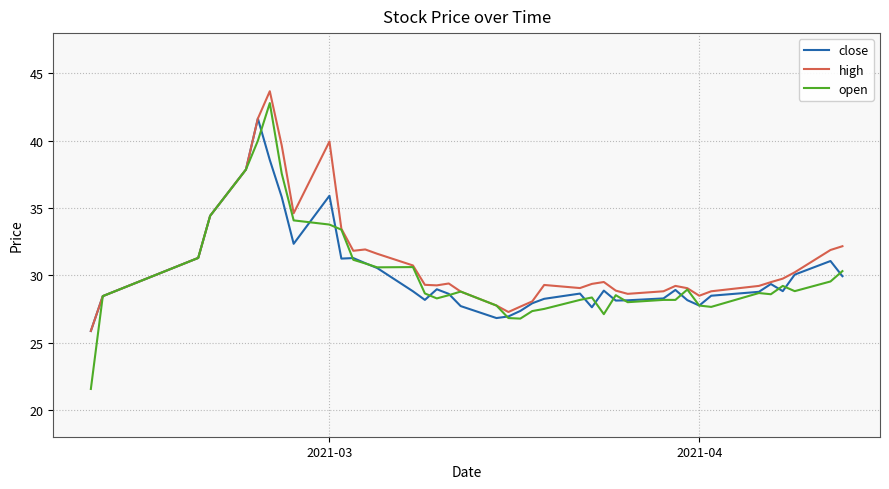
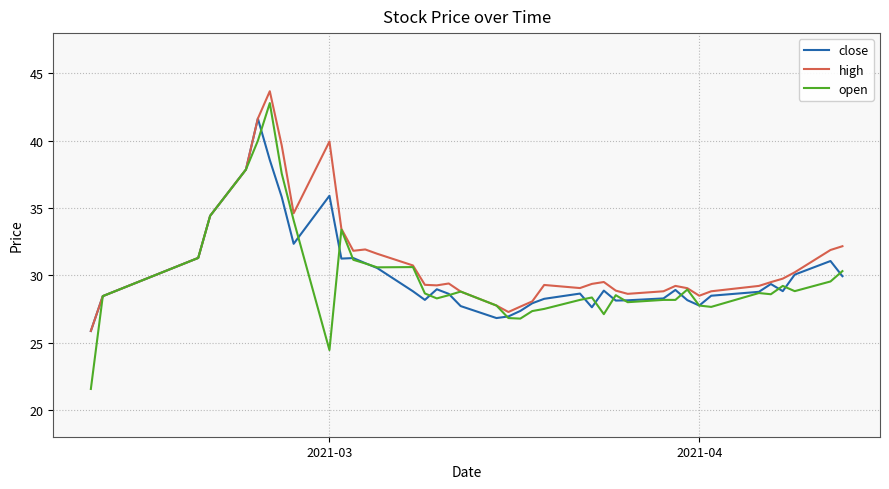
  {
    "close": {
      "2021-03": 35.9
    },
    "high": {
      "2021-03": 39.9,
      "2021-04": 28.5
    },
    "open": {
-     "2021-03": 33.8
+     "2021-03": 24.4
    }
  }
